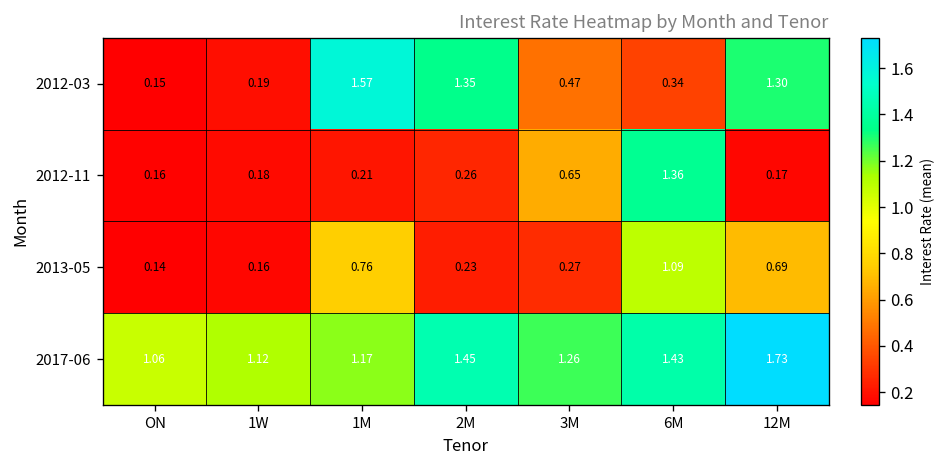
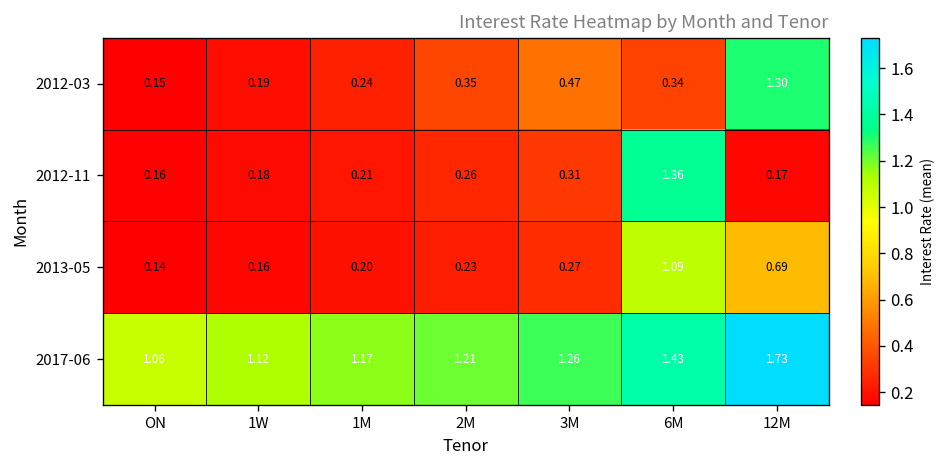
  {
    "2012-03": {
      "ON": 0.15,
      "1W": 0.19,
-     "1M": 1.57,
-     "2M": 1.35,
+     "1M": 0.24,
+     "2M": 0.35,
      "3M": 0.47,
      "6M": 0.34,
      "12M": 1.30
    },
    "2012-11": {
      "ON": 0.16,
      "1W": 0.18,
      "1M": 0.21,
      "2M": 0.26,
-     "3M": 0.65,
+     "3M": 0.31,
      "6M": 1.36,
      "12M": 0.17
    },
    "2013-05": {
      "ON": 0.14,
      "1W": 0.16,
-     "1M": 0.76,
+     "1M": 0.20,
      "2M": 0.23,
      "3M": 0.27,
      "6M": 1.09,
      "12M": 0.69
    },
    "2017-06": {
      "ON": 1.06,
      "1W": 1.12,
      "1M": 1.17,
-     "2M": 1.45,
+     "2M": 1.21,
      "3M": 1.26,
      "6M": 1.43,
      "12M": 1.73
    }
  }
